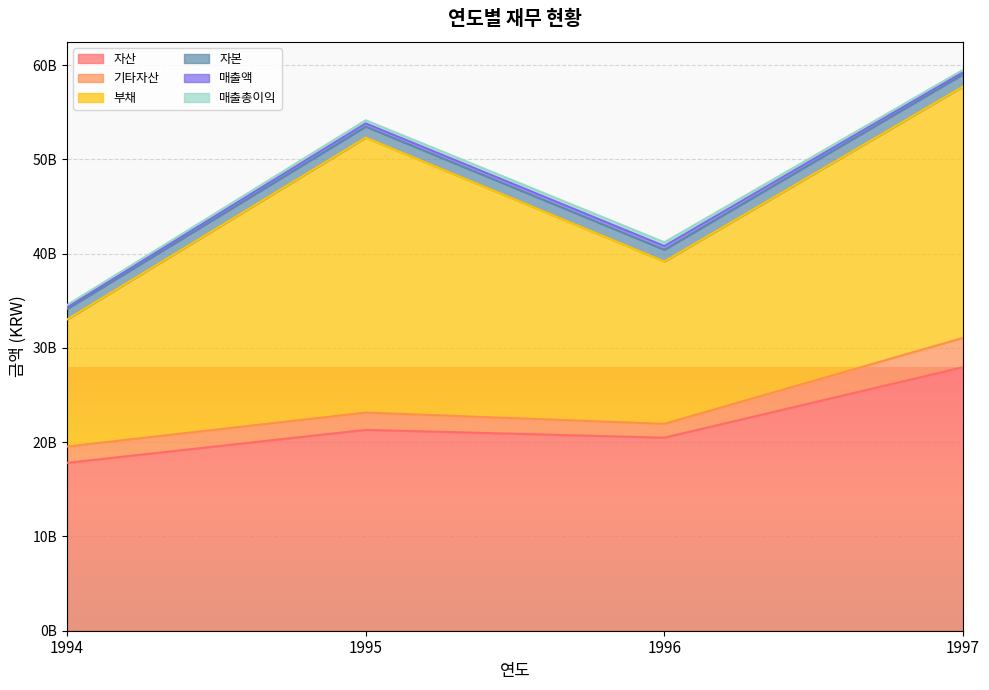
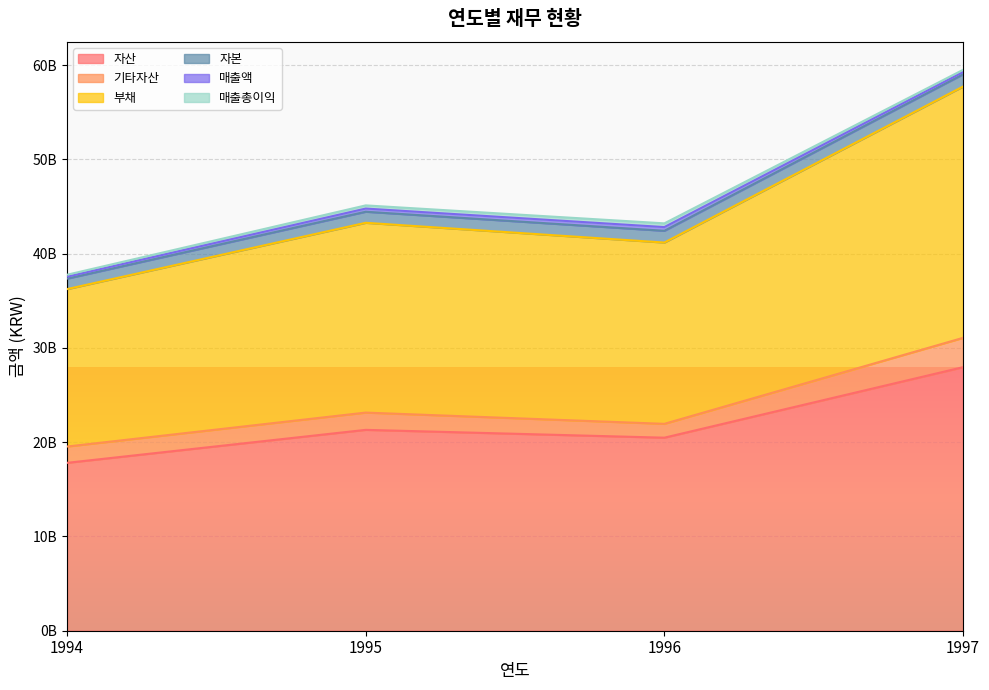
  {
    "부채": {
-     "1994": 13000000000,
-     "1995": 29000000000,
-     "1996": 17000000000,
+     "1994": 17000000000,
+     "1995": 20000000000,
+     "1996": 19000000000,
      "1997": 27000000000
    },
    "자본": {
      "1995": 1000000000,
      "1996": 1000000000
    },
    "매출액": {
      "1995": 0,
      "1996": 0
    },
    "매출총이익": {
      "1995": 0,
      "1996": 0
    }
  }
